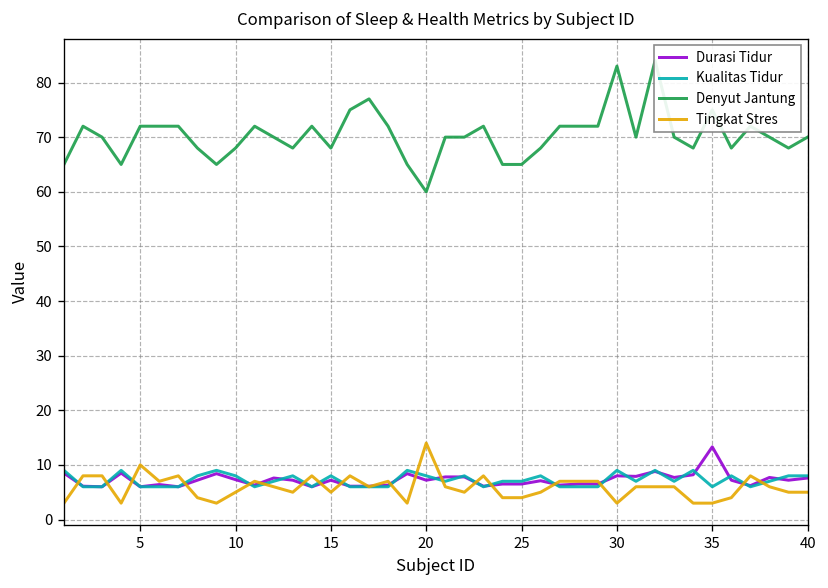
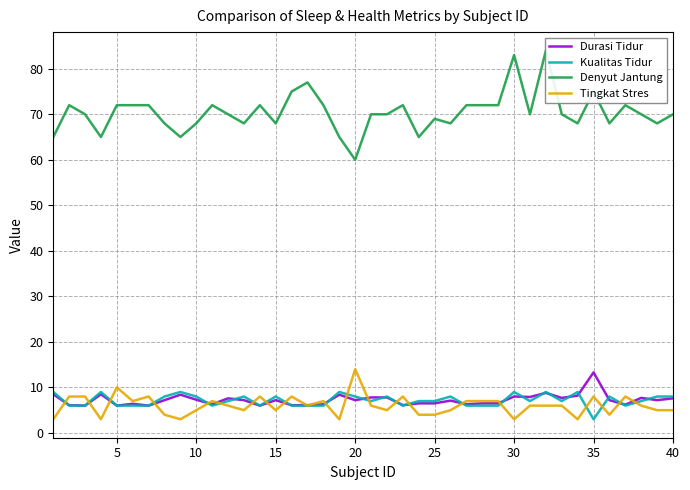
  {
    "Durasi Tidur": {
      "10": 7,
      "15": 7,
      "20": 7,
      "30": 8,
      "35": 13
    },
    "Kualitas Tidur": {
      "10": 8,
      "15": 8,
      "20": 8,
      "30": 9,
-     "35": 6
+     "35": 3
    },
    "Denyut Jantung": {
      "5": 72,
      "10": 68,
      "15": 68,
      "20": 60,
-     "25": 65,
+     "25": 69,
      "30": 83,
      "40": 70
    },
    "Tingkat Stres": {
      "5": 10,
      "10": 5,
      "15": 5,
      "20": 14,
      "25": 4,
      "30": 3,
-     "35": 3,
+     "35": 8,
      "40": 5
    }
  }
